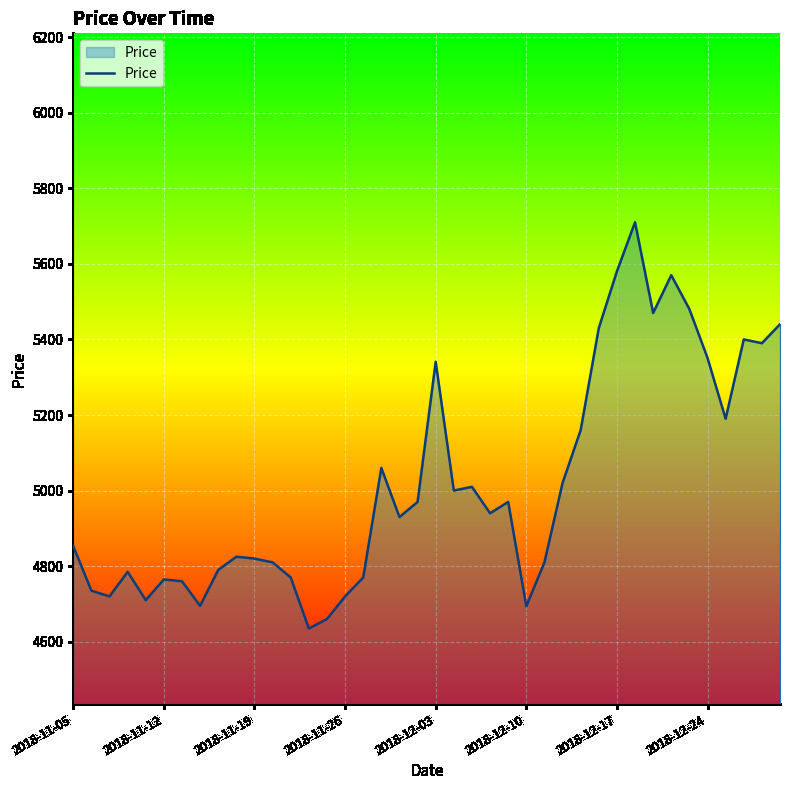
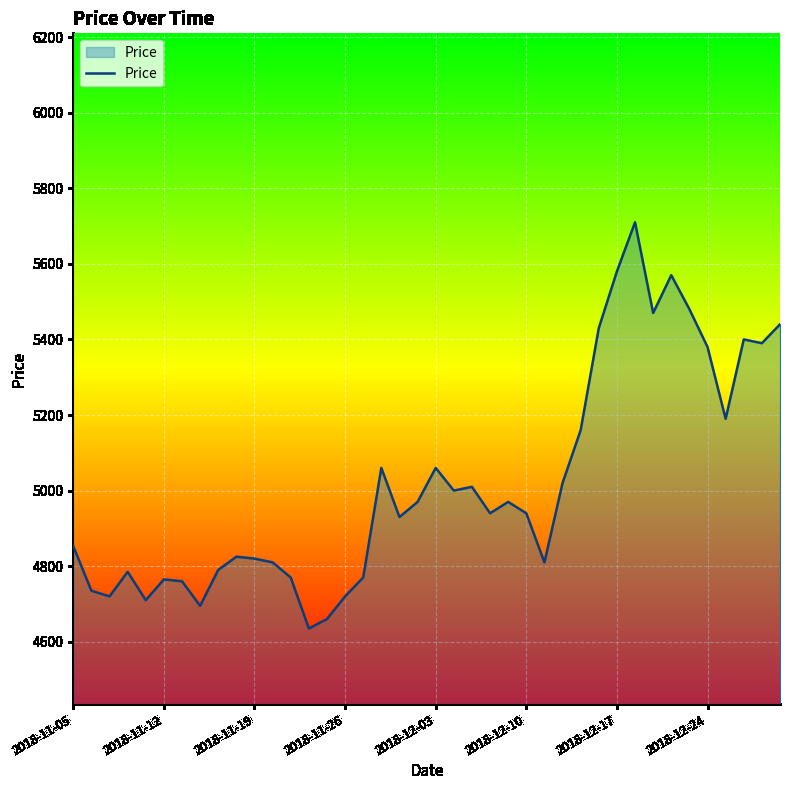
  {
    "2018-11-05": 4850,
    "2018-11-12": 4770,
    "2018-11-19": 4820,
    "2018-11-26": 4720,
-   "2018-12-03": 5340,
-   "2018-12-10": 4690,
+   "2018-12-03": 5060,
+   "2018-12-10": 4940,
    "2018-12-17": 5580,
-   "2018-12-24": 5350
+   "2018-12-24": 5380
  }
